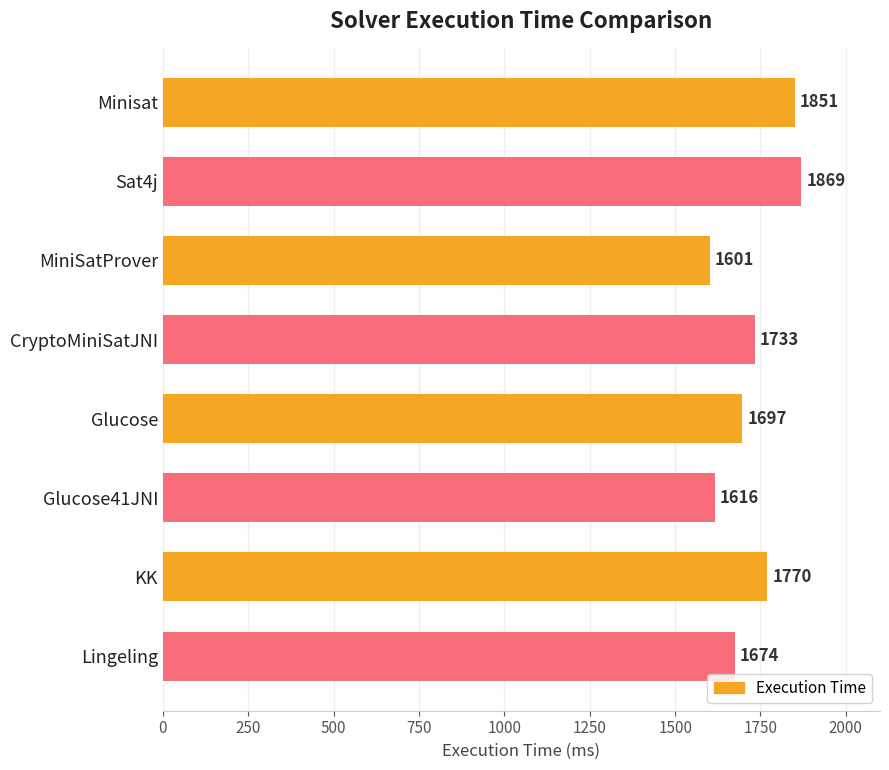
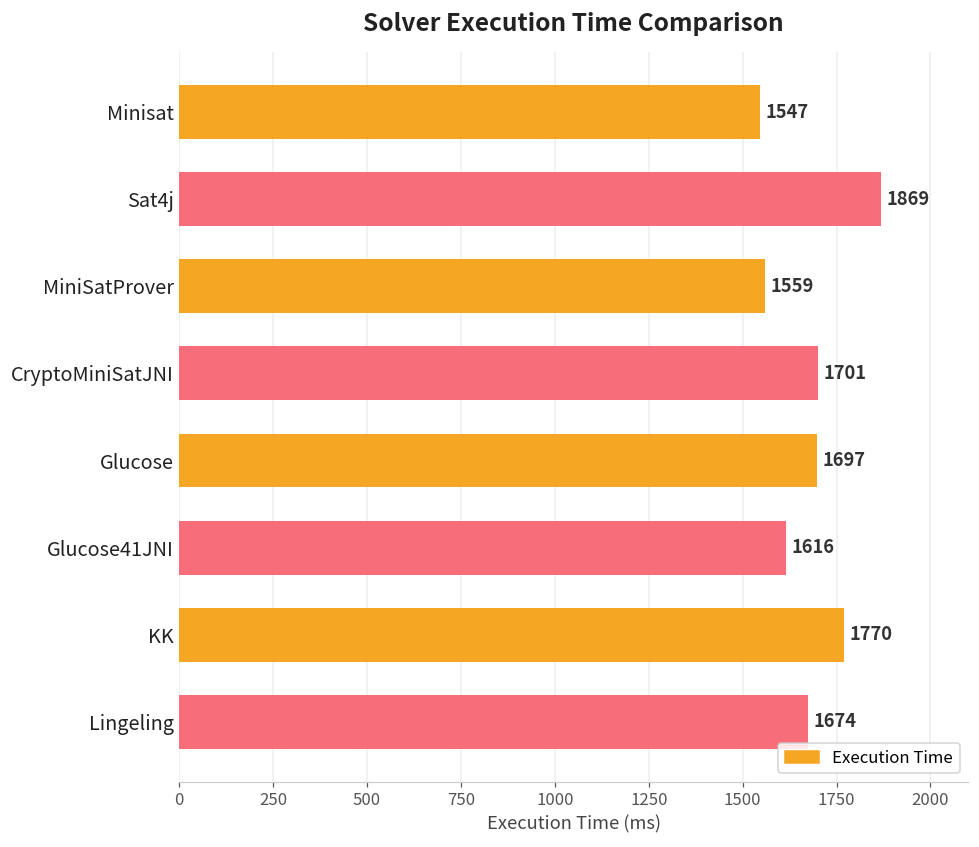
  {
-   "Minisat": 1851,
+   "Minisat": 1547,
    "Sat4j": 1869,
-   "MiniSatProver": 1601,
-   "CryptoMiniSatJNI": 1733,
+   "MiniSatProver": 1559,
+   "CryptoMiniSatJNI": 1701,
    "Glucose": 1697,
    "Glucose41JNI": 1616,
    "KK": 1770,
    "Lingeling": 1674
  }
